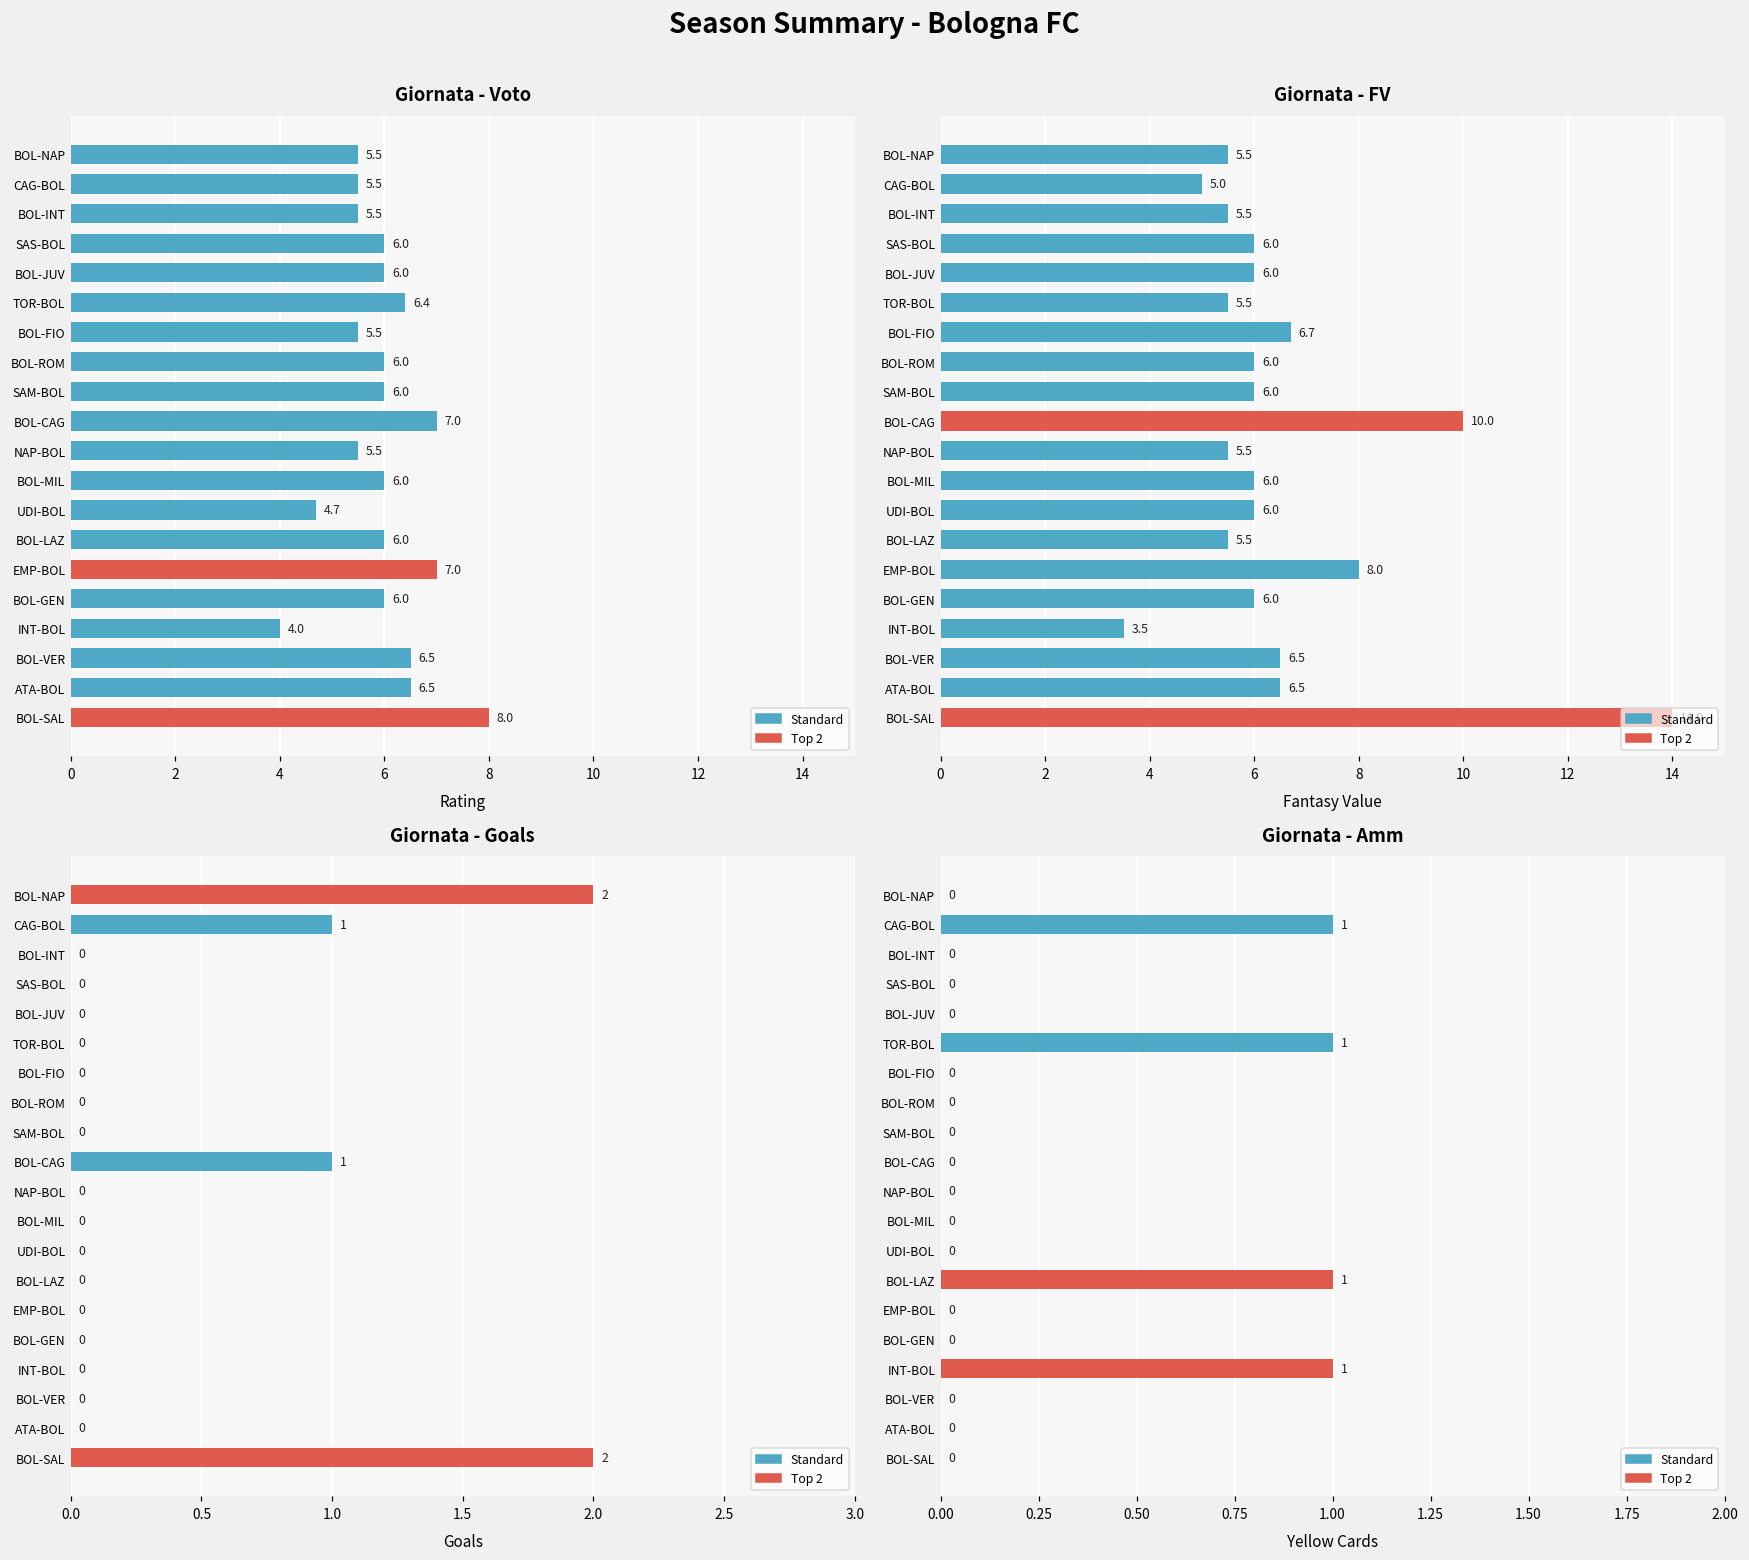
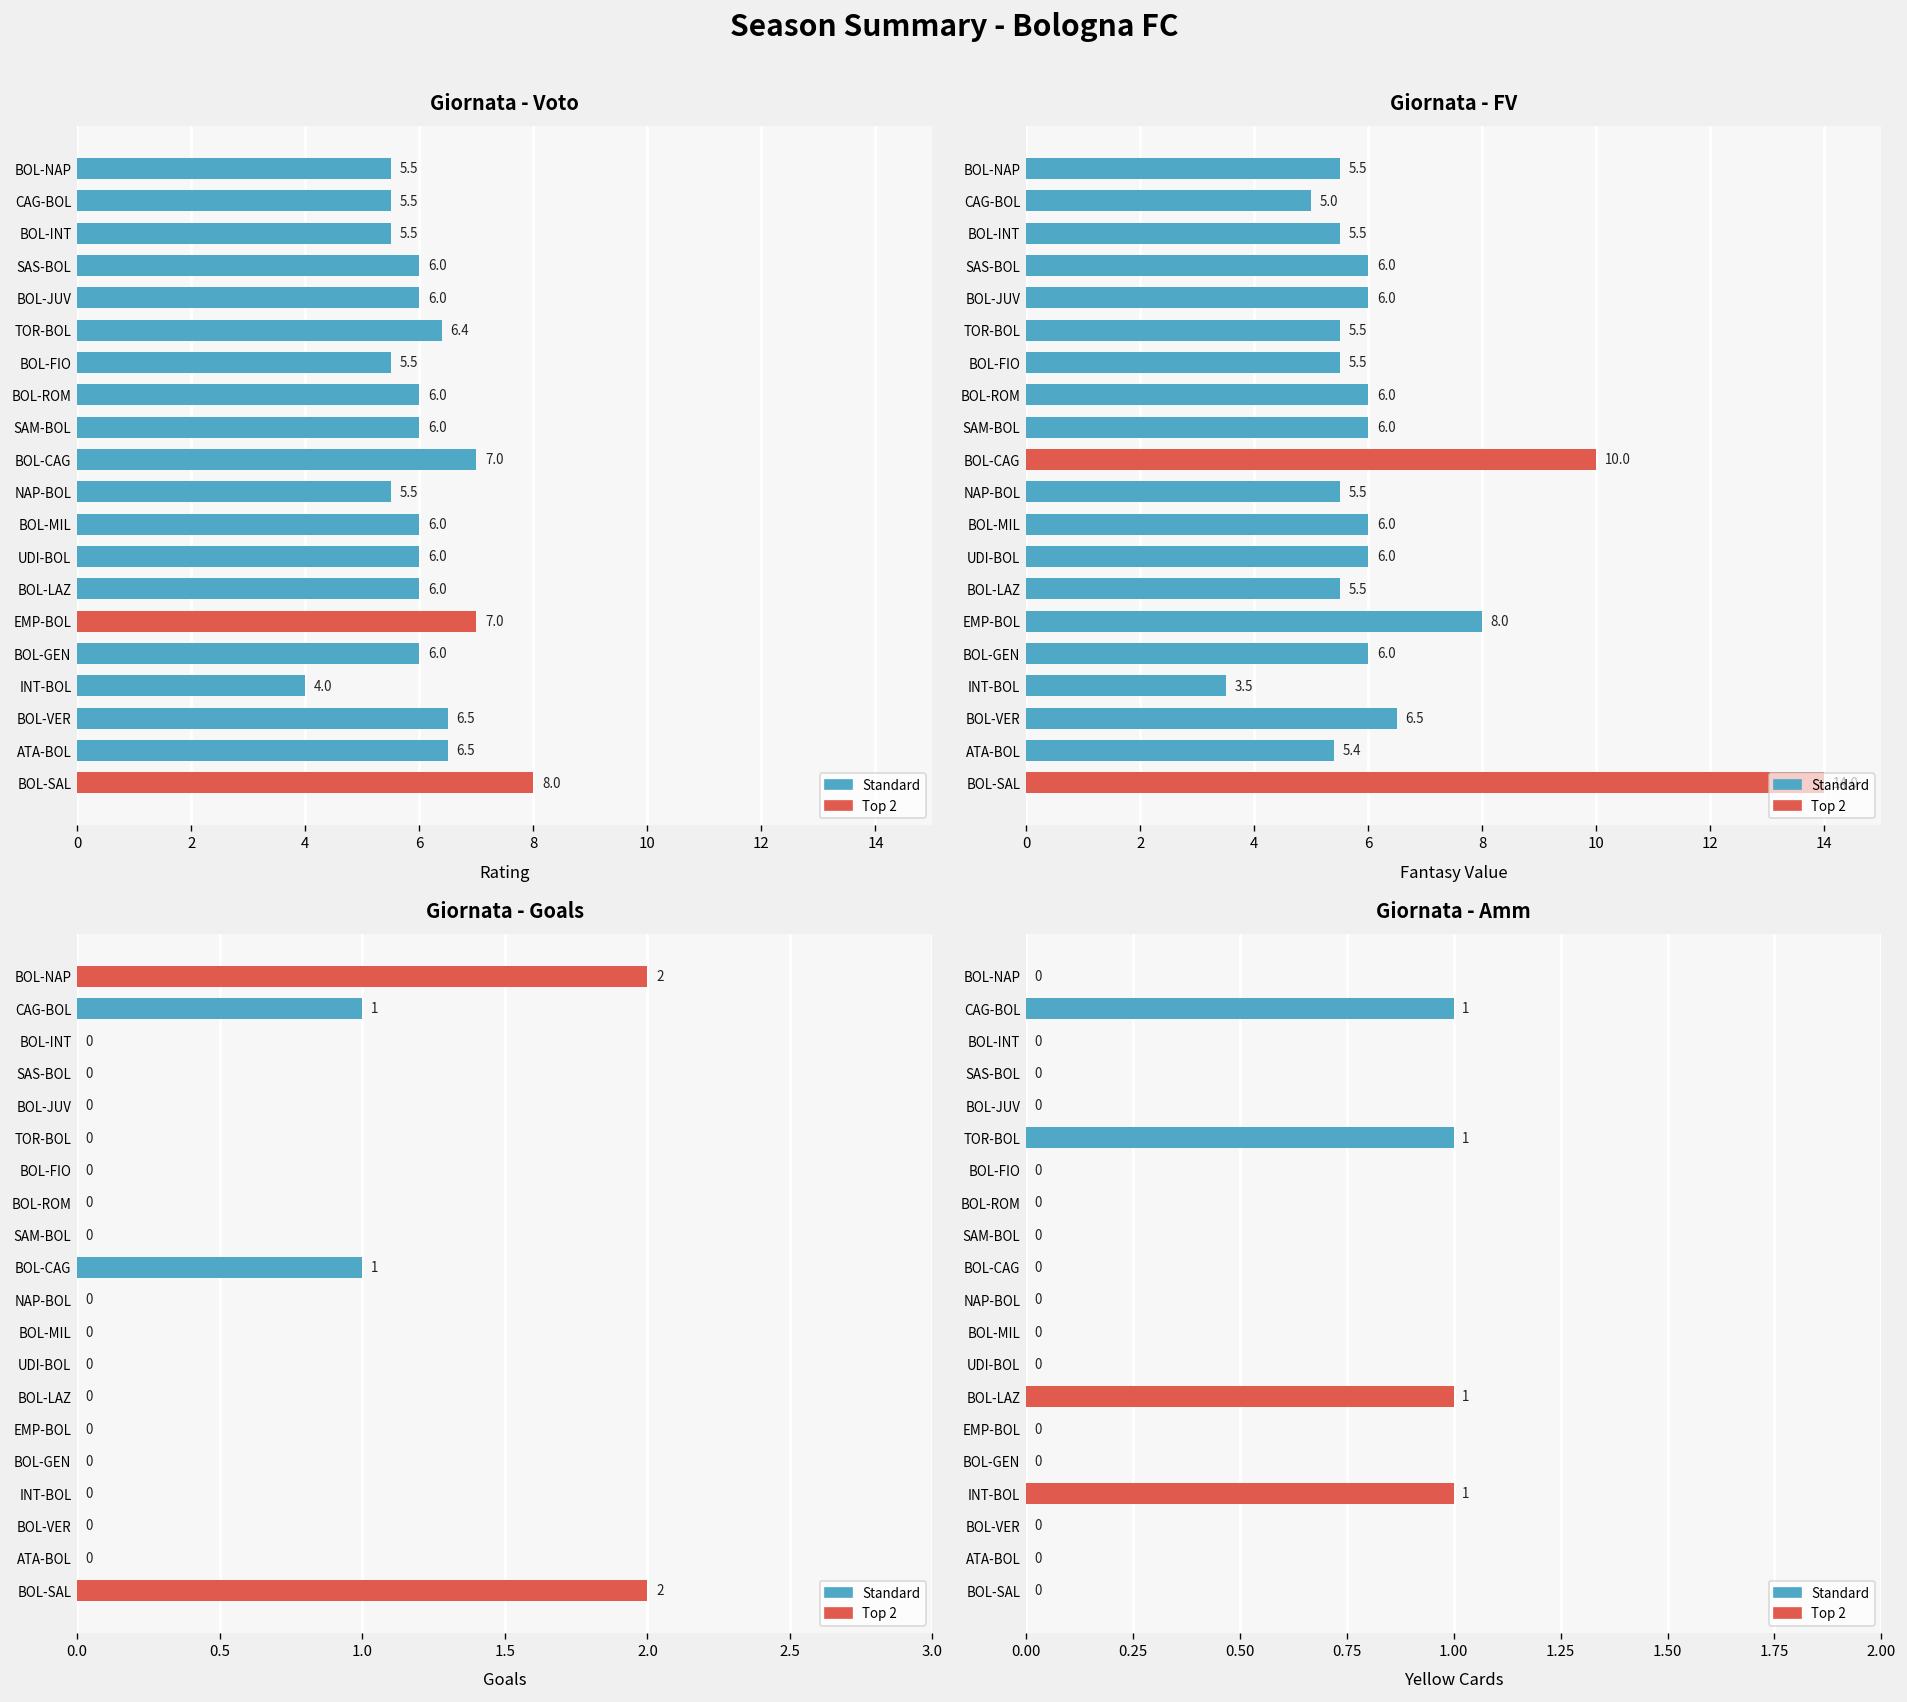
  {
    "Giornata - Voto": {
      "BOL-NAP": 5.5,
      "CAG-BOL": 5.5,
      "BOL-INT": 5.5,
      "SAS-BOL": 6.0,
      "BOL-JUV": 6.0,
      "TOR-BOL": 6.4,
      "BOL-FIO": 5.5,
      "BOL-ROM": 6.0,
      "SAM-BOL": 6.0,
      "BOL-CAG": 7.0,
      "NAP-BOL": 5.5,
      "BOL-MIL": 6.0,
-     "UDI-BOL": 4.7,
+     "UDI-BOL": 6.0,
      "BOL-LAZ": 6.0,
      "EMP-BOL": 7.0,
      "BOL-GEN": 6.0,
      "INT-BOL": 4.0,
      "BOL-VER": 6.5,
      "ATA-BOL": 6.5,
      "BOL-SAL": 8.0
    },
    "Giornata - FV": {
      "BOL-NAP": 5.5,
      "CAG-BOL": 5.0,
      "BOL-INT": 5.5,
      "SAS-BOL": 6.0,
      "BOL-JUV": 6.0,
      "TOR-BOL": 5.5,
-     "BOL-FIO": 6.7,
+     "BOL-FIO": 5.5,
      "BOL-ROM": 6.0,
      "SAM-BOL": 6.0,
      "BOL-CAG": 10.0,
      "NAP-BOL": 5.5,
      "BOL-MIL": 6.0,
      "UDI-BOL": 6.0,
      "BOL-LAZ": 5.5,
      "EMP-BOL": 8.0,
      "BOL-GEN": 6.0,
      "INT-BOL": 3.5,
      "BOL-VER": 6.5,
-     "ATA-BOL": 6.5
+     "ATA-BOL": 5.4
    },
    "Giornata - Goals": {
      "BOL-NAP": 2,
      "CAG-BOL": 1,
      "BOL-INT": 0,
      "SAS-BOL": 0,
      "BOL-JUV": 0,
      "TOR-BOL": 0,
      "BOL-FIO": 0,
      "BOL-ROM": 0,
      "SAM-BOL": 0,
      "BOL-CAG": 1,
      "NAP-BOL": 0,
      "BOL-MIL": 0,
      "UDI-BOL": 0,
      "BOL-LAZ": 0,
      "EMP-BOL": 0,
      "BOL-GEN": 0,
      "INT-BOL": 0,
      "BOL-VER": 0,
      "ATA-BOL": 0,
      "BOL-SAL": 2
    },
    "Giornata - Amm": {
      "BOL-NAP": 0,
      "CAG-BOL": 1,
      "BOL-INT": 0,
      "SAS-BOL": 0,
      "BOL-JUV": 0,
      "TOR-BOL": 1,
      "BOL-FIO": 0,
      "BOL-ROM": 0,
      "SAM-BOL": 0,
      "BOL-CAG": 0,
      "NAP-BOL": 0,
      "BOL-MIL": 0,
      "UDI-BOL": 0,
      "BOL-LAZ": 1,
      "EMP-BOL": 0,
      "BOL-GEN": 0,
      "INT-BOL": 1,
      "BOL-VER": 0,
      "ATA-BOL": 0,
      "BOL-SAL": 0
    }
  }
